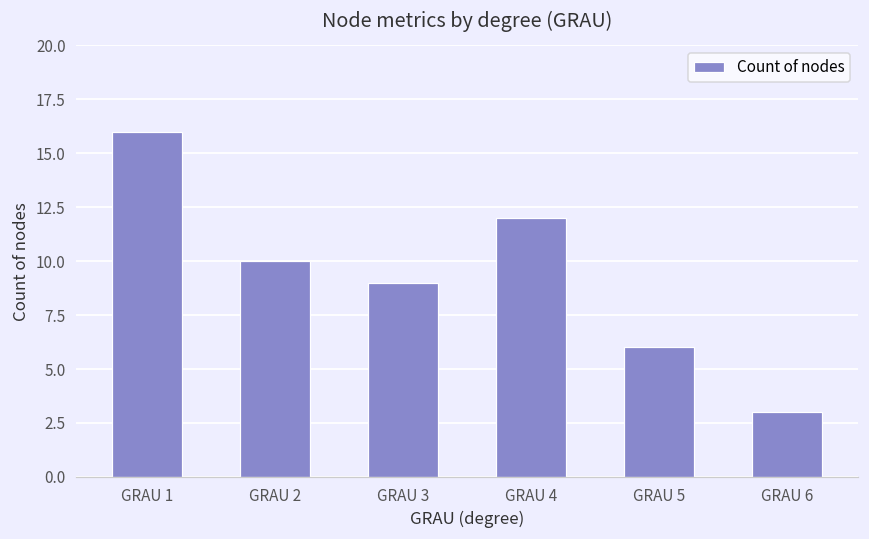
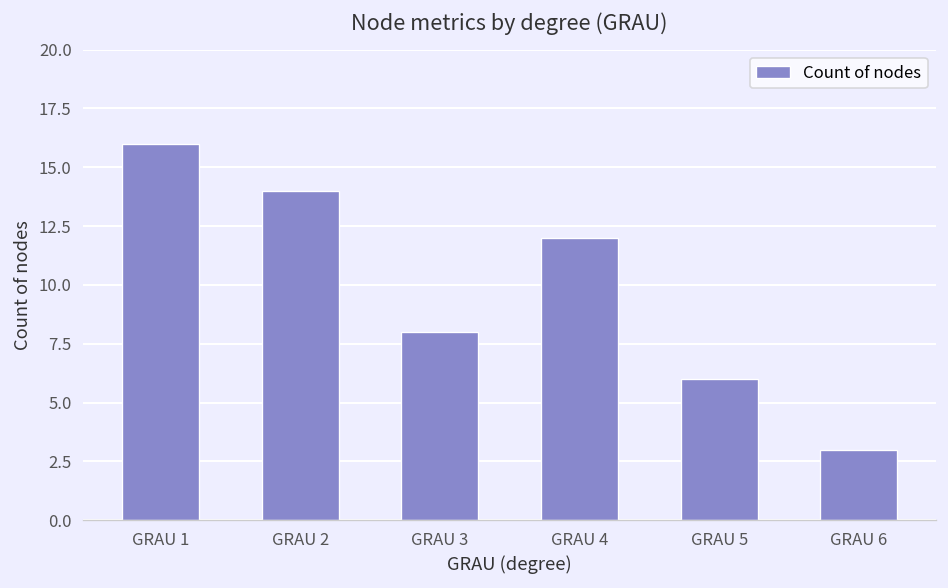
  {
    "GRAU 1": 16,
-   "GRAU 2": 10,
-   "GRAU 3": 9,
+   "GRAU 2": 14,
+   "GRAU 3": 8,
    "GRAU 4": 12,
    "GRAU 5": 6,
    "GRAU 6": 3
  }
